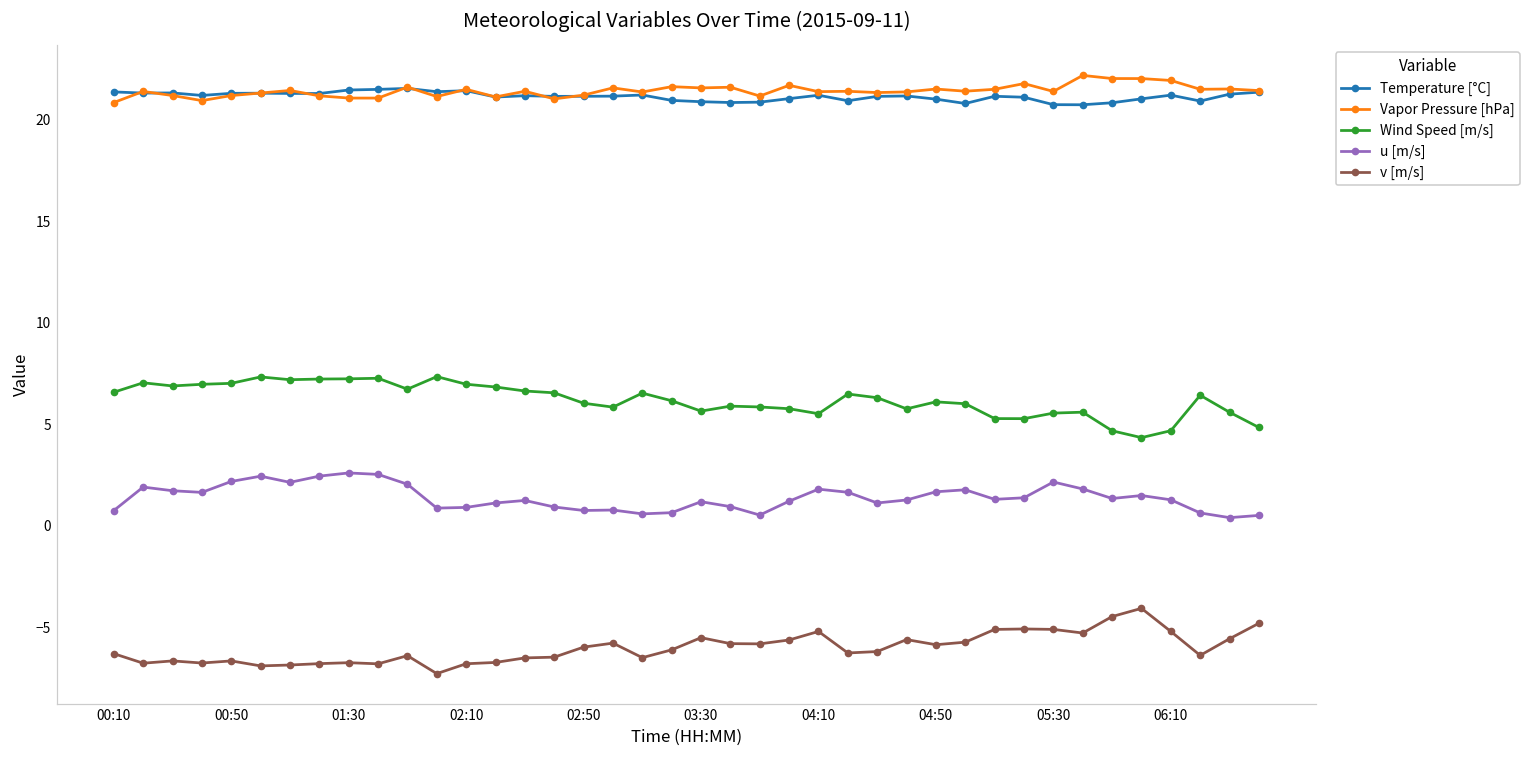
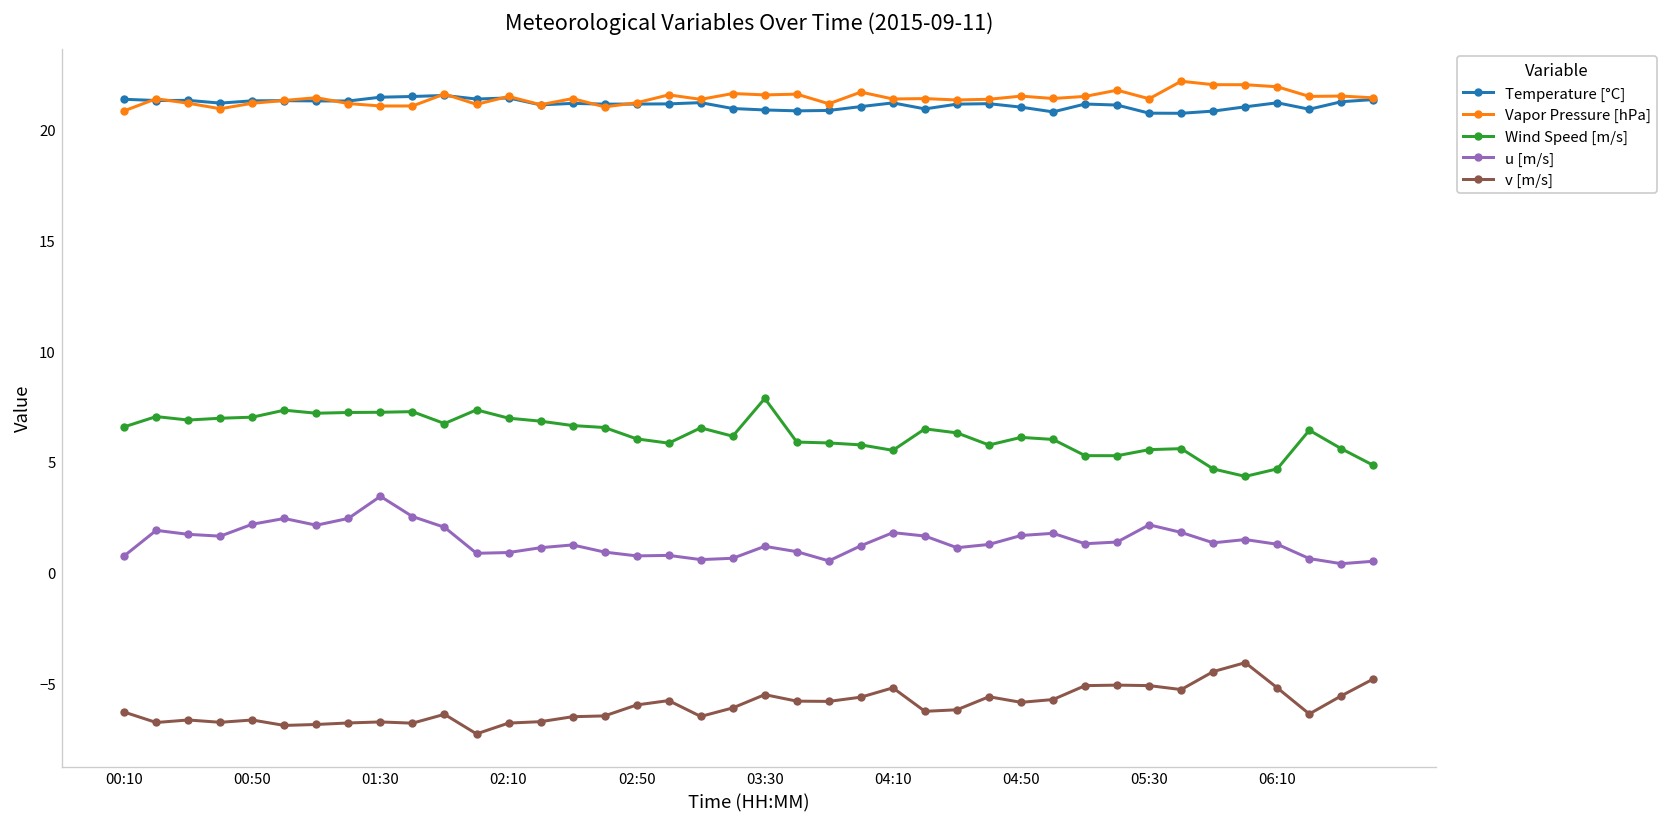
  {
    "Temperature [°C]": {
      "00:10": 21.4,
      "01:30": 21.5,
      "03:30": 20.9,
      "04:10": 21.2,
      "04:50": 21.0,
      "05:30": 20.8,
      "06:10": 21.2
    },
    "Vapor Pressure [hPa]": {
      "00:10": 20.9,
      "01:30": 21.1,
      "03:30": 21.6,
      "04:10": 21.4,
      "04:50": 21.5,
      "05:30": 21.4,
      "06:10": 21.9
    },
    "Wind Speed [m/s]": {
      "00:10": 6.6,
      "00:50": 7.0,
      "01:30": 7.2,
      "02:10": 7.0,
      "02:50": 6.0,
-     "03:30": 5.6,
+     "03:30": 7.9,
      "04:10": 5.5,
      "04:50": 6.1,
      "05:30": 5.5,
      "06:10": 4.7
    },
    "u [m/s]": {
      "00:10": 0.7,
      "00:50": 2.2,
-     "01:30": 2.6,
+     "01:30": 3.4,
      "02:10": 0.9,
      "02:50": 0.7,
      "03:30": 1.2,
      "04:10": 1.8,
      "04:50": 1.7,
      "05:30": 2.2,
      "06:10": 1.3
    },
    "v [m/s]": {
      "00:10": -6.3,
      "00:50": -6.7,
      "01:30": -6.8,
      "02:10": -6.8,
      "02:50": -6.0,
      "03:30": -5.5,
      "04:10": -5.2,
      "04:50": -5.9,
      "05:30": -5.1,
      "06:10": -5.2
    }
  }
